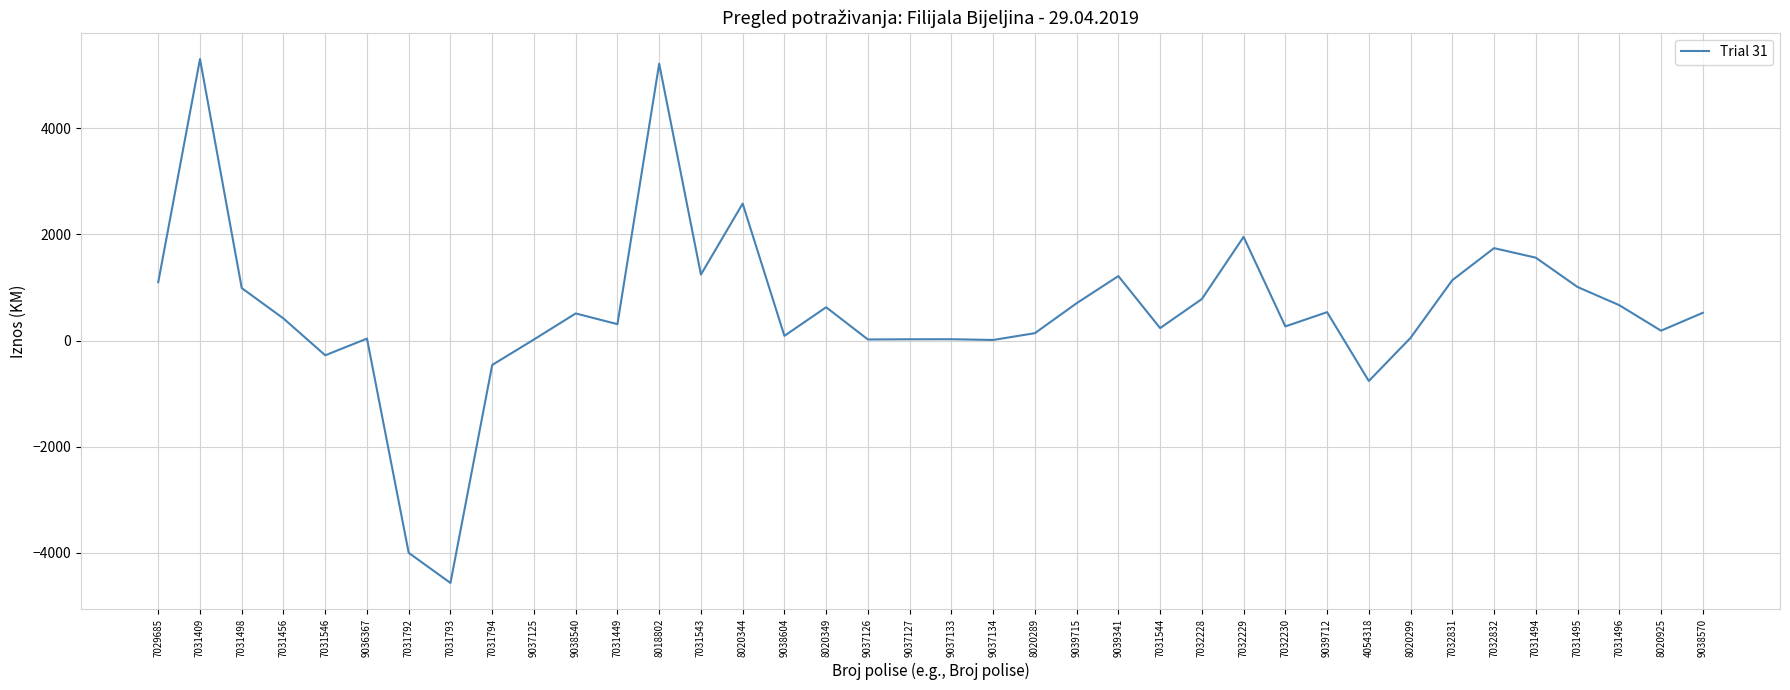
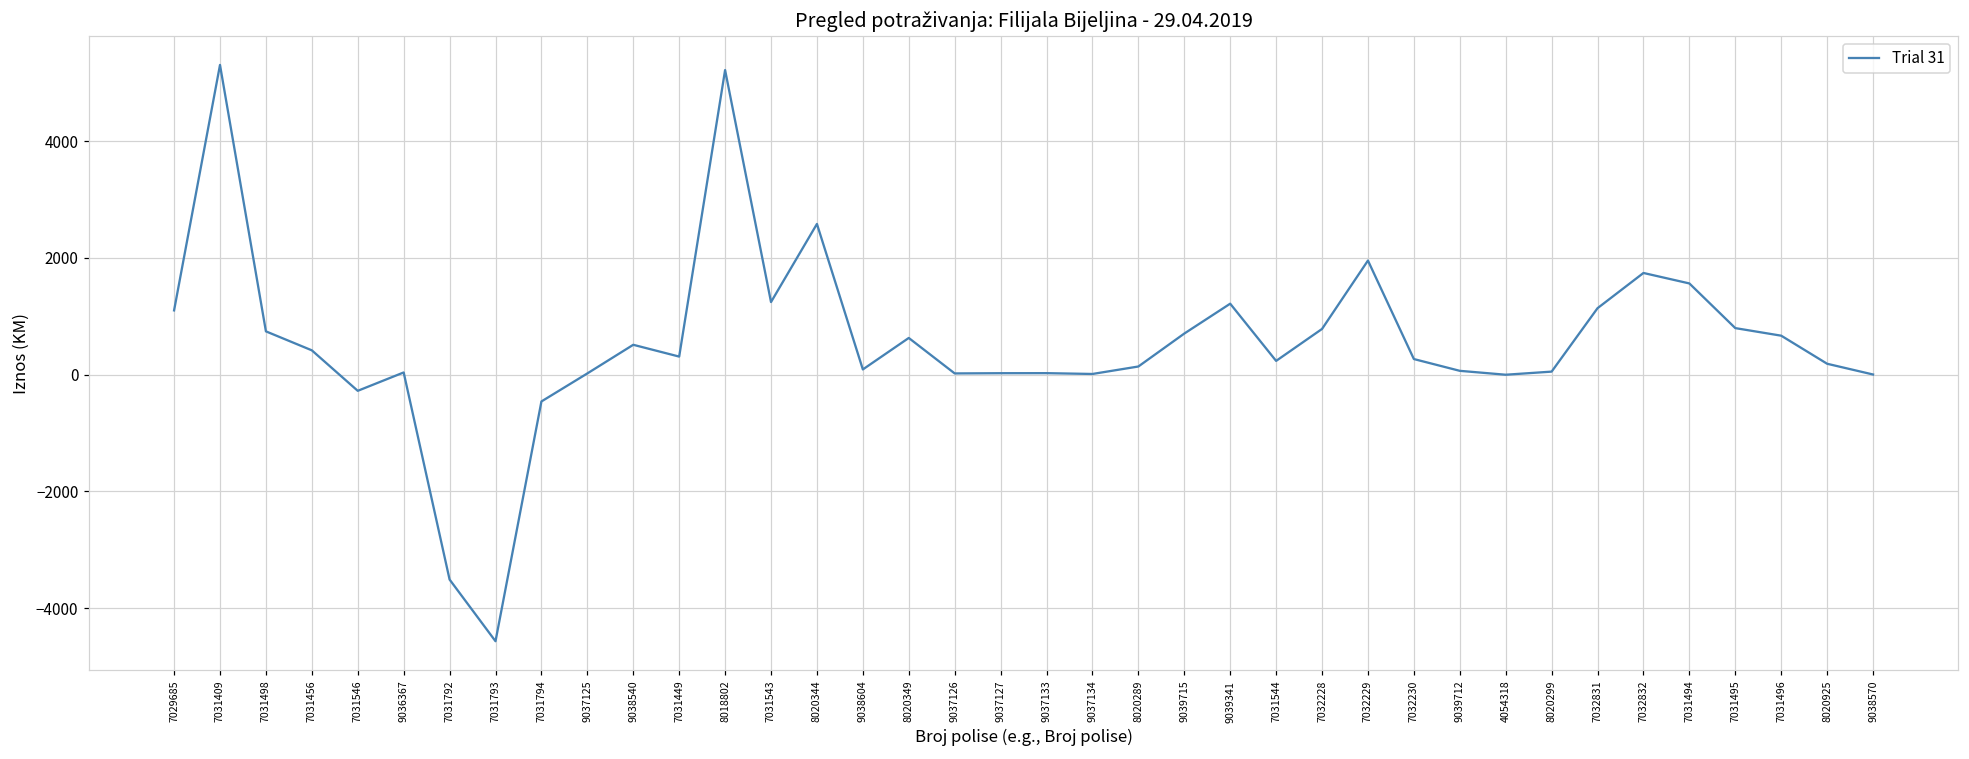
  {
    "7029685": 1100,
    "7031409": 5300,
-   "7031498": 1000,
+   "7031498": 700,
    "7031456": 400,
    "7031546": -300,
    "9036367": 0,
-   "7031792": -4000,
+   "7031792": -3500,
    "7031793": -4600,
    "7031794": -500,
    "9037125": 0,
    "9038540": 500,
    "7031449": 300,
    "8018802": 5200,
    "7031543": 1200,
    "8020344": 2600,
    "9038604": 100,
    "8020349": 600,
    "9037126": 0,
    "9037127": 0,
    "9037133": 0,
    "9037134": 0,
    "8020289": 100,
    "9039715": 700,
    "9039341": 1200,
    "7031544": 200,
    "7032228": 800,
    "7032229": 2000,
    "7032230": 300,
-   "9039712": 500,
-   "4054318": -800,
+   "9039712": 100,
+   "4054318": 0,
    "8020299": 100,
    "7032831": 1100,
    "7032832": 1700,
    "7031494": 1600,
-   "7031495": 1000,
+   "7031495": 800,
    "7031496": 700,
    "8020925": 200,
-   "9038570": 500
+   "9038570": 0
  }
